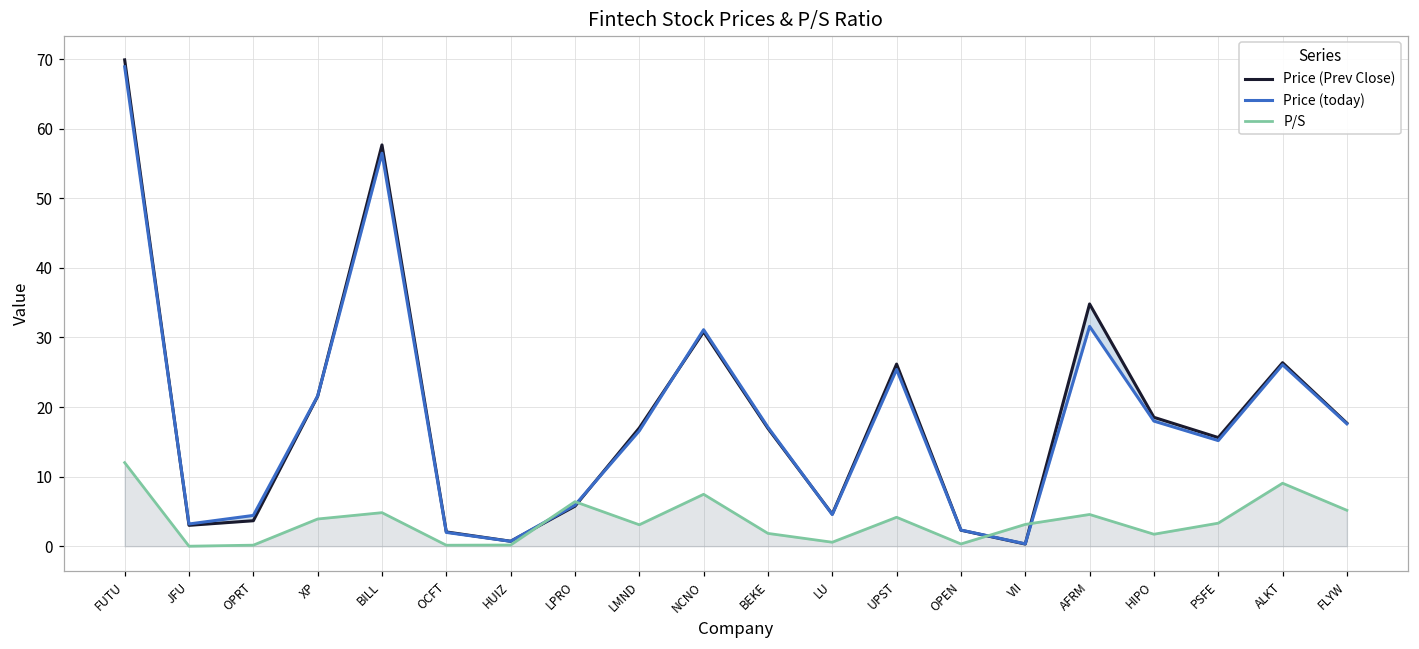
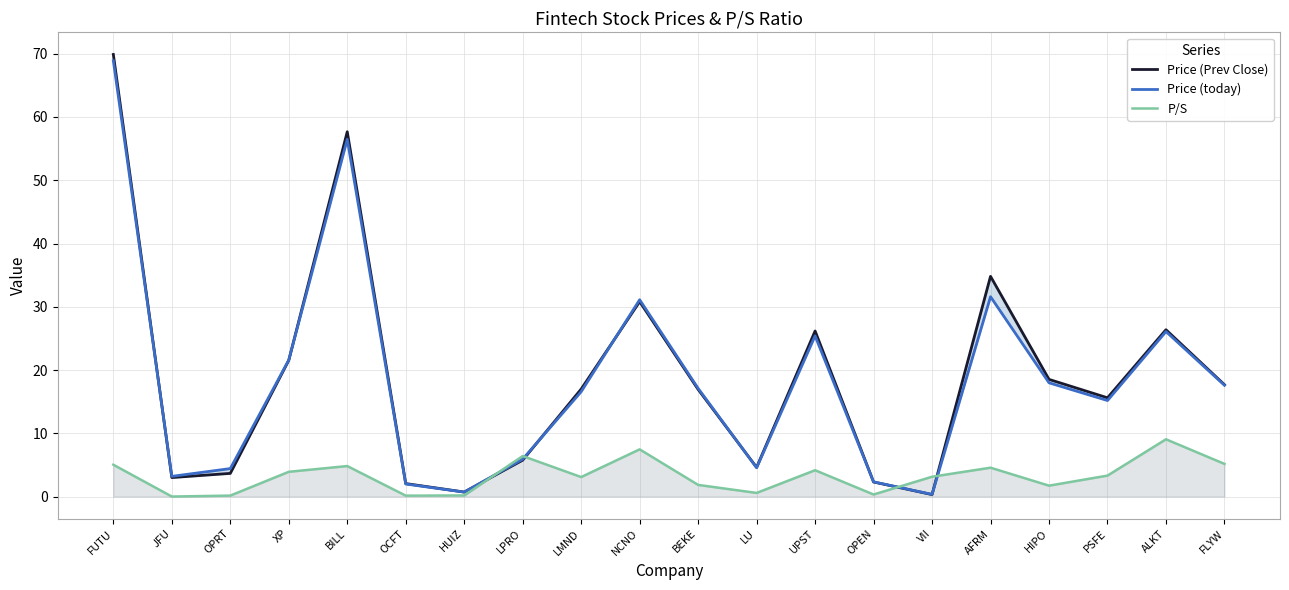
  {
    "Price (Prev Close)": {
      "OPRT": 4
    },
    "P/S": {
-     "FUTU": 12,
+     "FUTU": 5,
      "JFU": 0,
      "OPRT": 0,
      "XP": 4,
      "BILL": 5,
      "OCFT": 0,
      "HUIZ": 0,
      "LPRO": 6,
      "LMND": 3,
      "NCNO": 7,
      "BEKE": 2,
      "LU": 1,
      "UPST": 4,
      "OPEN": 0,
      "VII": 3,
      "AFRM": 5,
      "HIPO": 2,
      "PSFE": 3,
      "ALKT": 9,
      "FLYW": 5
    }
  }
